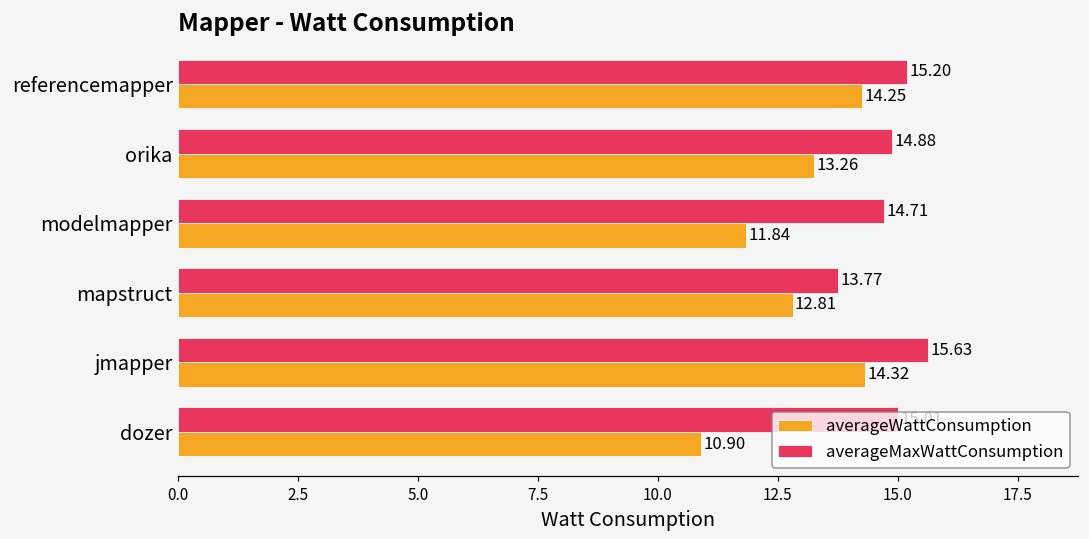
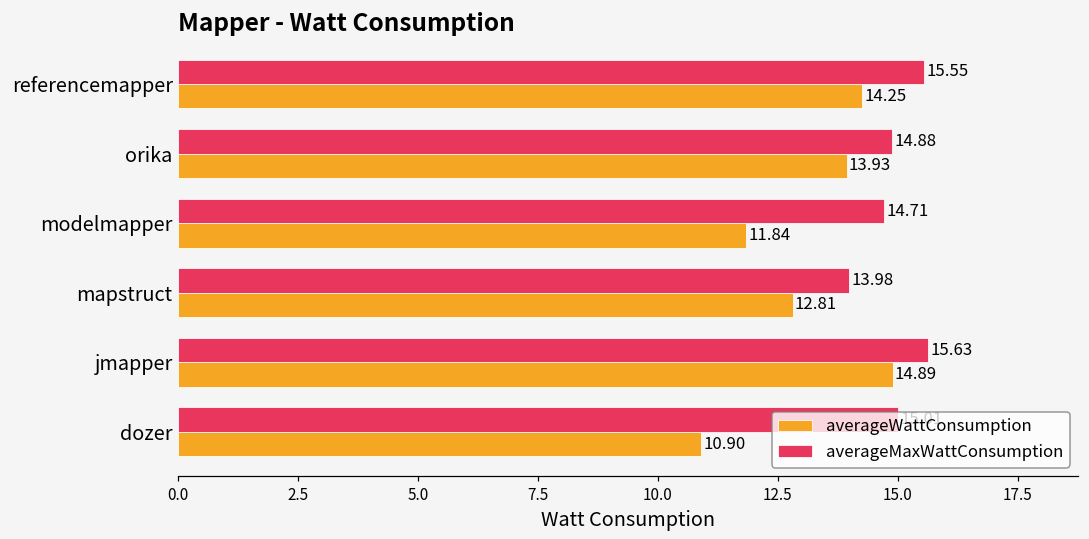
  {
    "averageWattConsumption": {
      "referencemapper": 14.25,
-     "orika": 13.26,
+     "orika": 13.93,
      "modelmapper": 11.84,
      "mapstruct": 12.81,
-     "jmapper": 14.32,
+     "jmapper": 14.89,
      "dozer": 10.90
    },
    "averageMaxWattConsumption": {
-     "referencemapper": 15.20,
+     "referencemapper": 15.55,
      "orika": 14.88,
      "modelmapper": 14.71,
-     "mapstruct": 13.77,
+     "mapstruct": 13.98,
      "jmapper": 15.63
    }
  }
